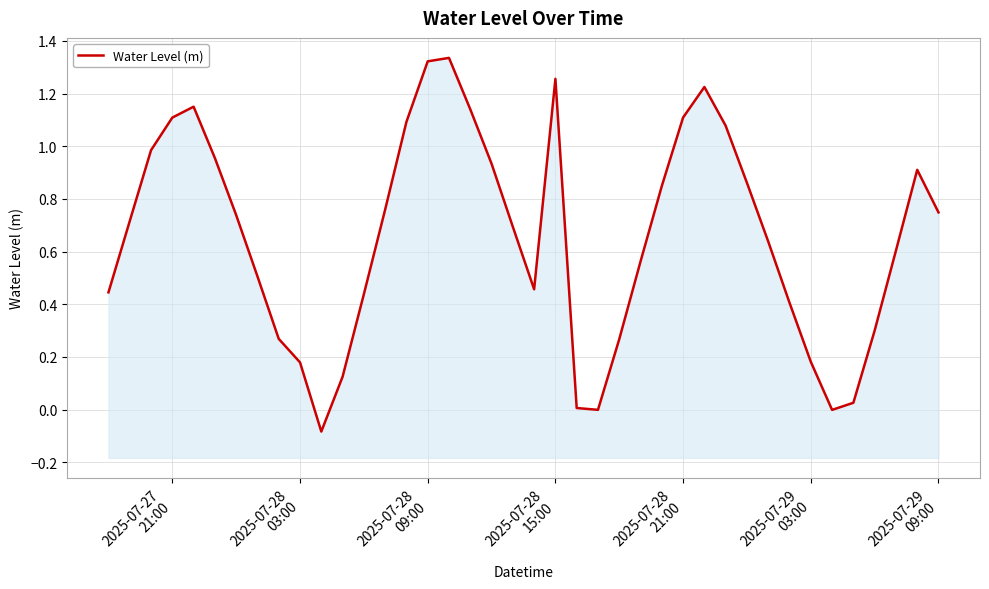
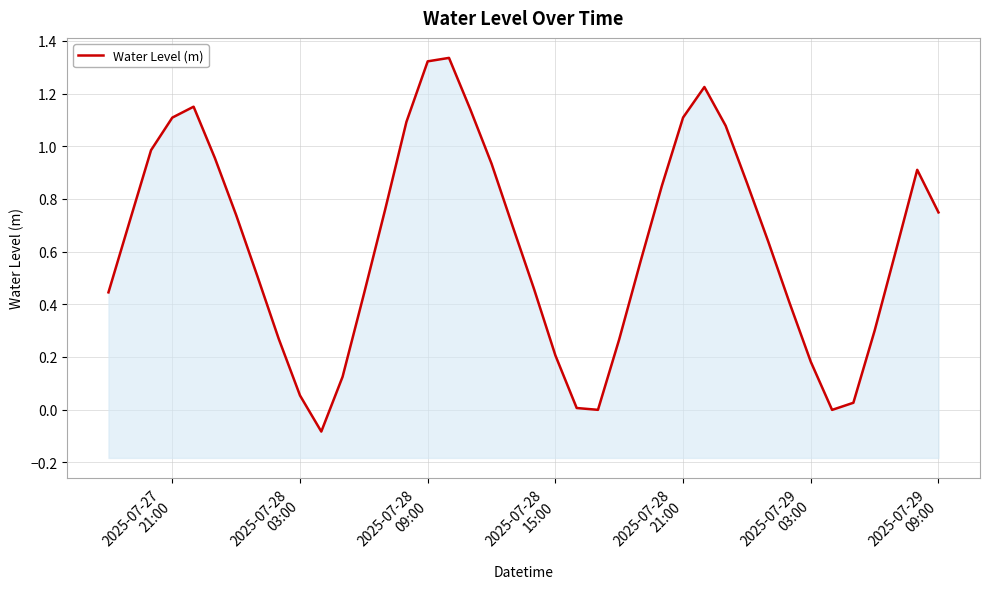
  {
    "2025-07-27 21:00": 1.11,
-   "2025-07-28 03:00": 0.18,
+   "2025-07-28 03:00": 0.05,
    "2025-07-28 09:00": 1.32,
-   "2025-07-28 15:00": 1.26,
+   "2025-07-28 15:00": 0.21,
    "2025-07-28 21:00": 1.11,
    "2025-07-29 03:00": 0.18,
    "2025-07-29 09:00": 0.75
  }
